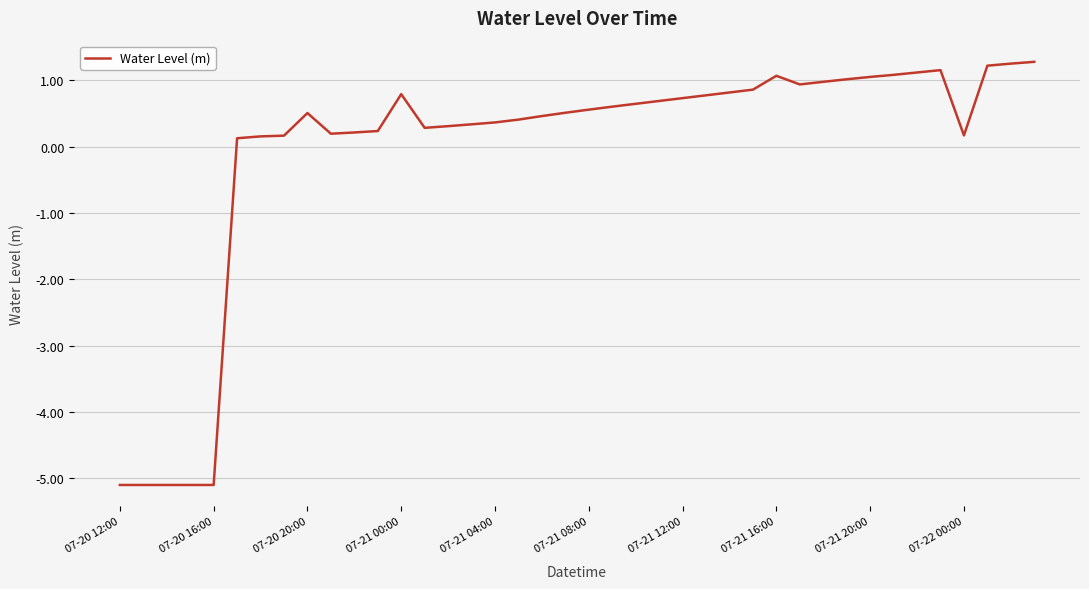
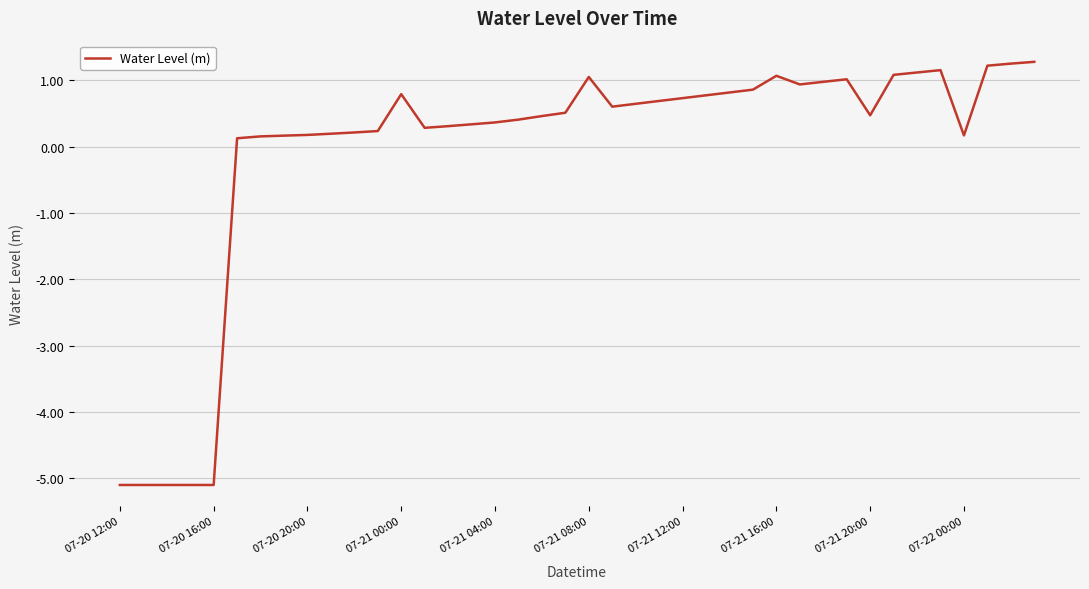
  {
    "07-20 12:00": -5.1,
    "07-20 16:00": -5.1,
-   "07-20 20:00": 0.5,
+   "07-20 20:00": 0.2,
    "07-21 00:00": 0.8,
    "07-21 04:00": 0.4,
-   "07-21 08:00": 0.6,
+   "07-21 08:00": 1.1,
    "07-21 12:00": 0.7,
    "07-21 16:00": 1.1,
-   "07-21 20:00": 1.1,
+   "07-21 20:00": 0.5,
    "07-22 00:00": 0.2
  }
